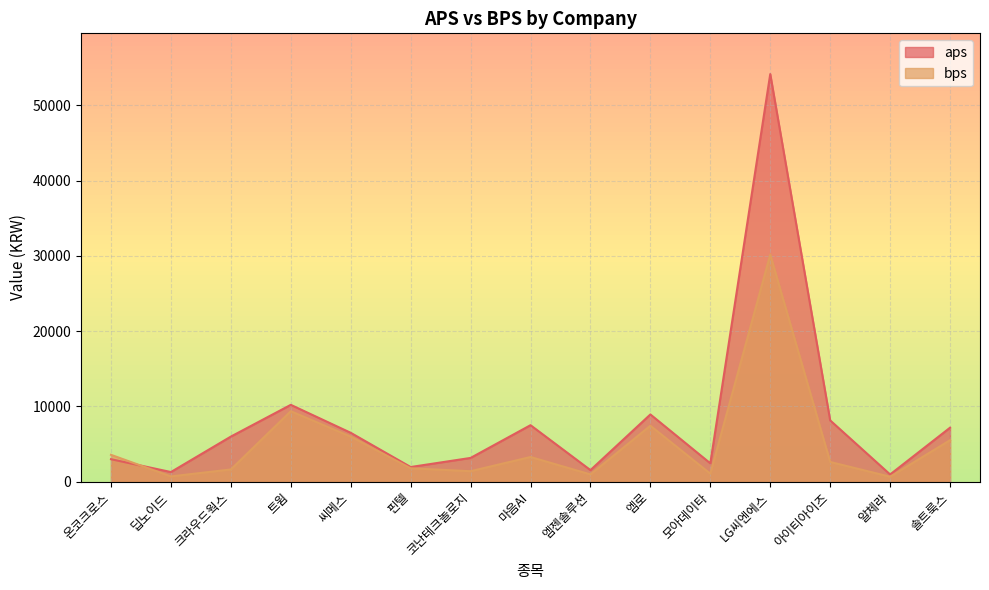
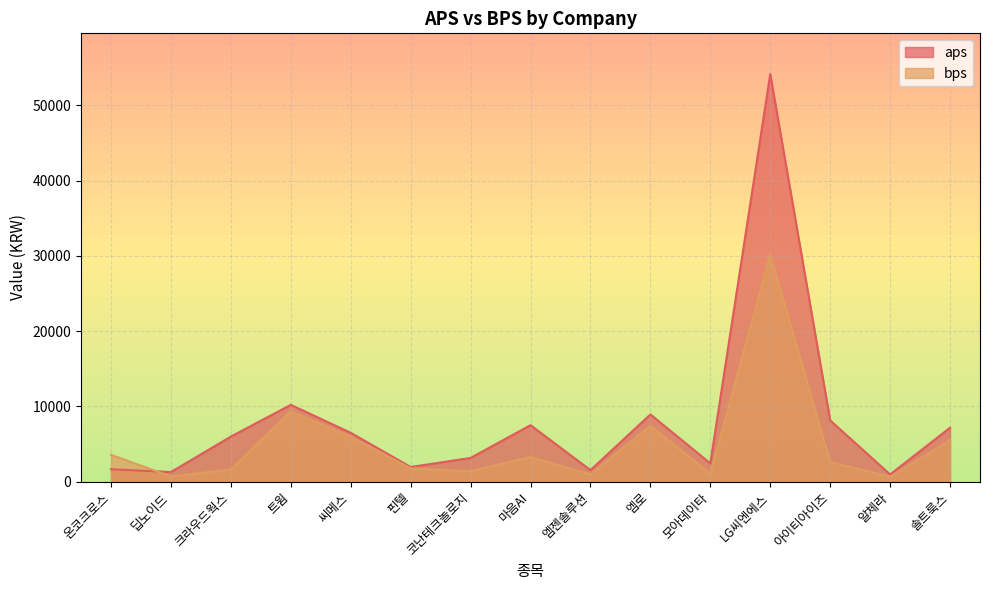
  {
    "aps": {
-     "온코크로스": 3000,
+     "온코크로스": 2000,
      "솔트룩스": 7000
    },
    "bps": {
      "온코크로스": 4000,
      "솔트룩스": 6000
    }
  }
